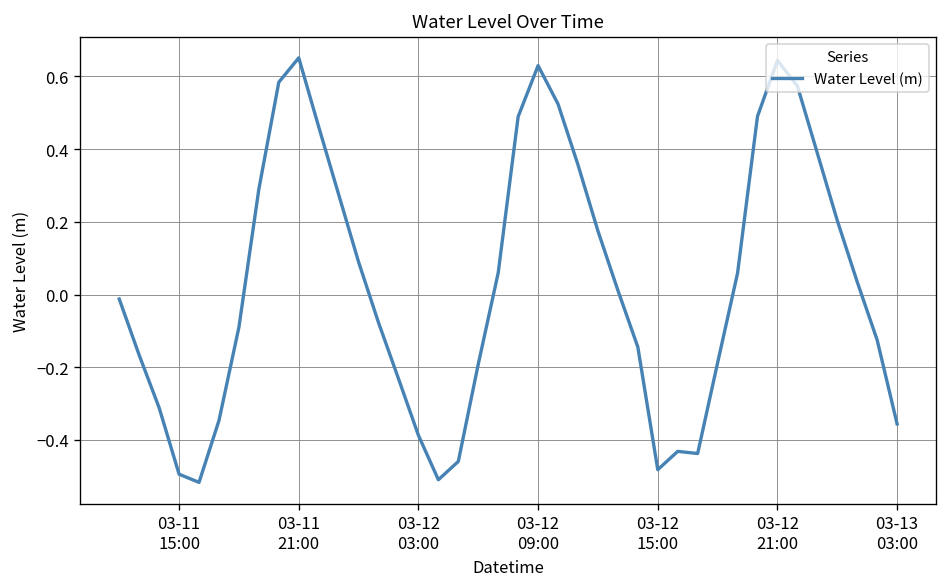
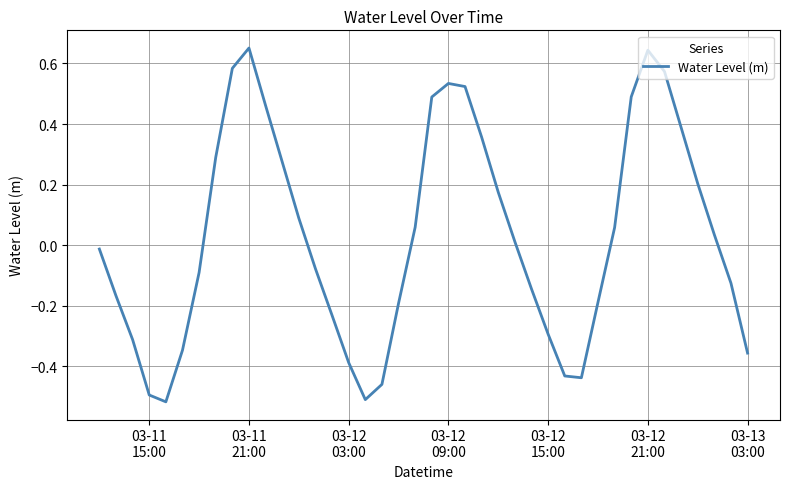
  {
    "03-11 15:00": -0.49,
    "03-11 21:00": 0.65,
    "03-12 03:00": -0.39,
-   "03-12 09:00": 0.63,
-   "03-12 15:00": -0.48,
+   "03-12 09:00": 0.53,
+   "03-12 15:00": -0.29,
    "03-13 03:00": -0.36
  }
